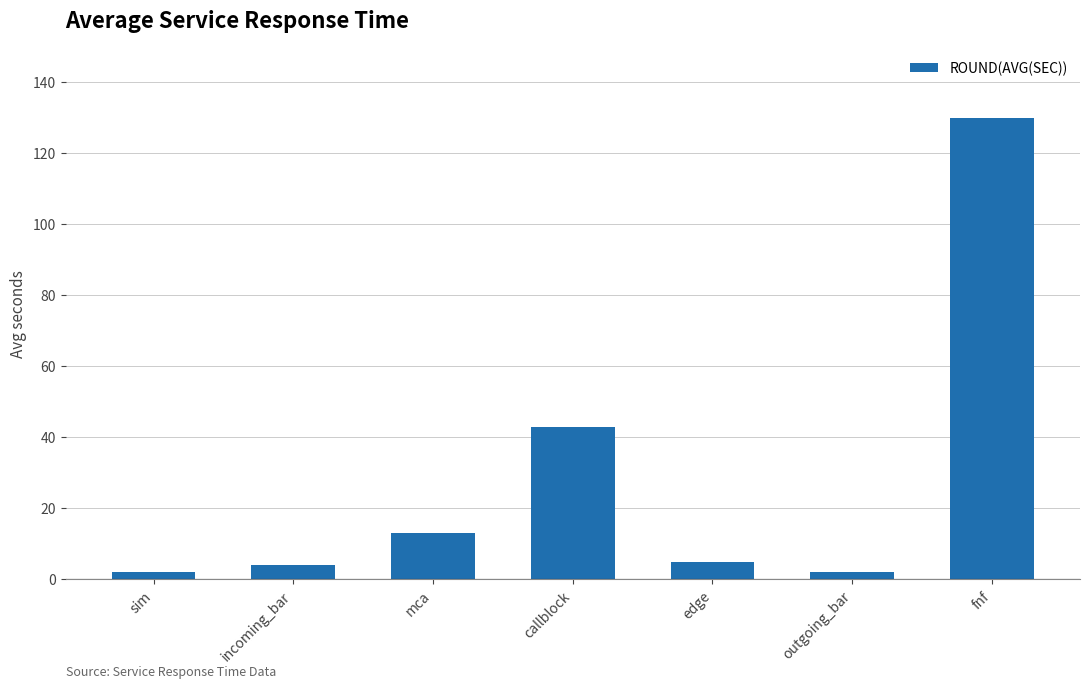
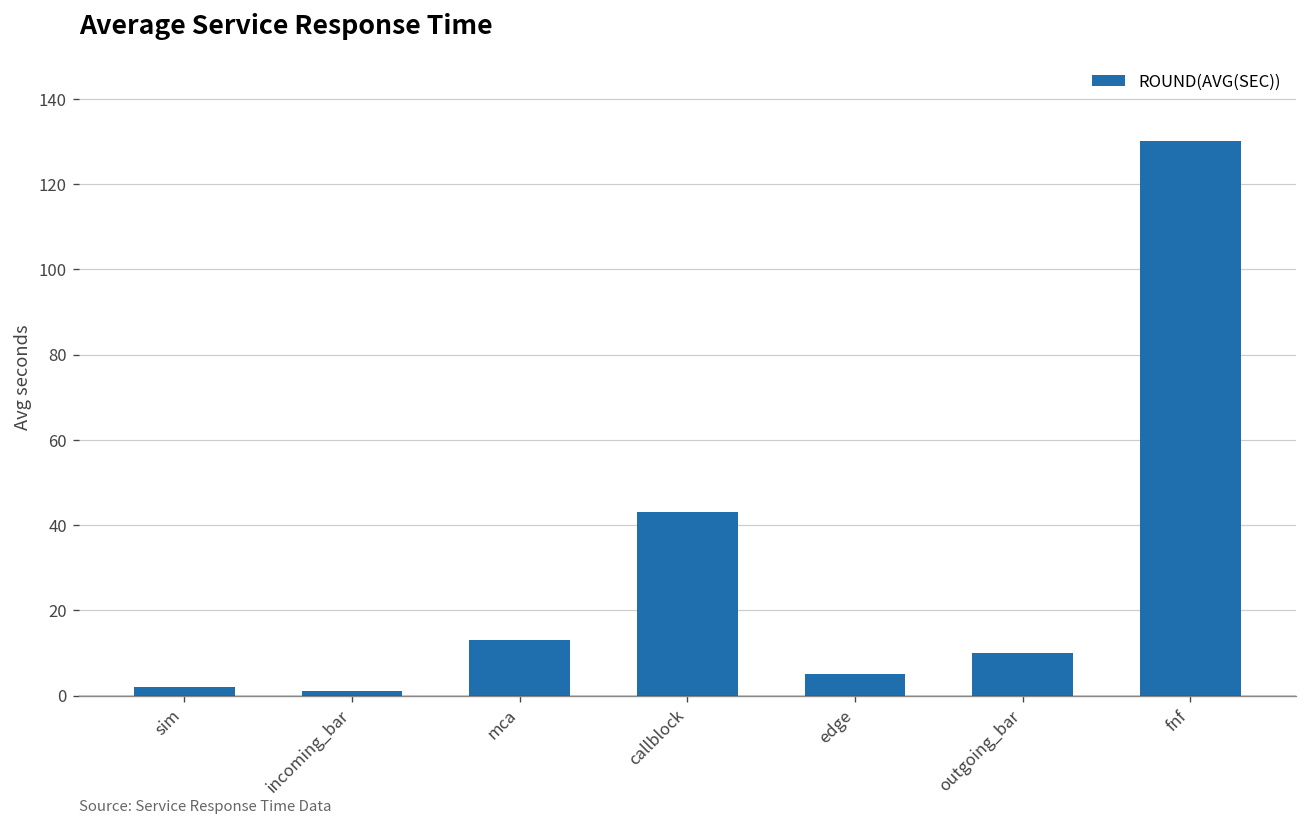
  {
    "sim": 2,
-   "incoming_bar": 4,
+   "incoming_bar": 1,
    "mca": 13,
    "callblock": 43,
    "edge": 5,
-   "outgoing_bar": 2,
+   "outgoing_bar": 10,
    "fnf": 130
  }
